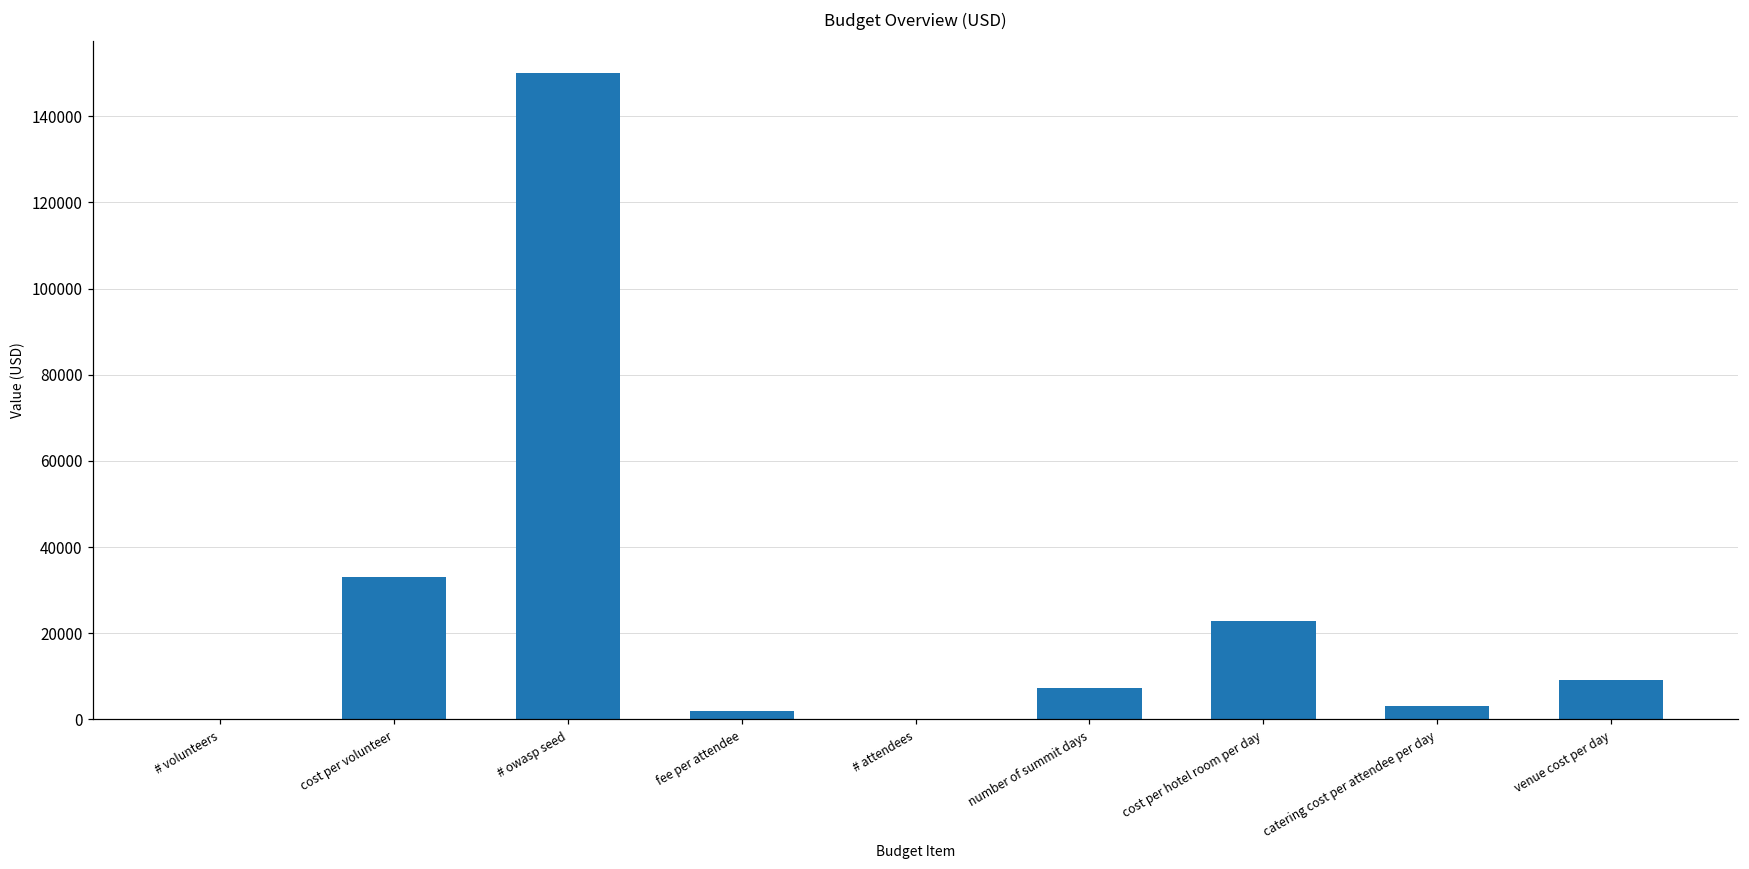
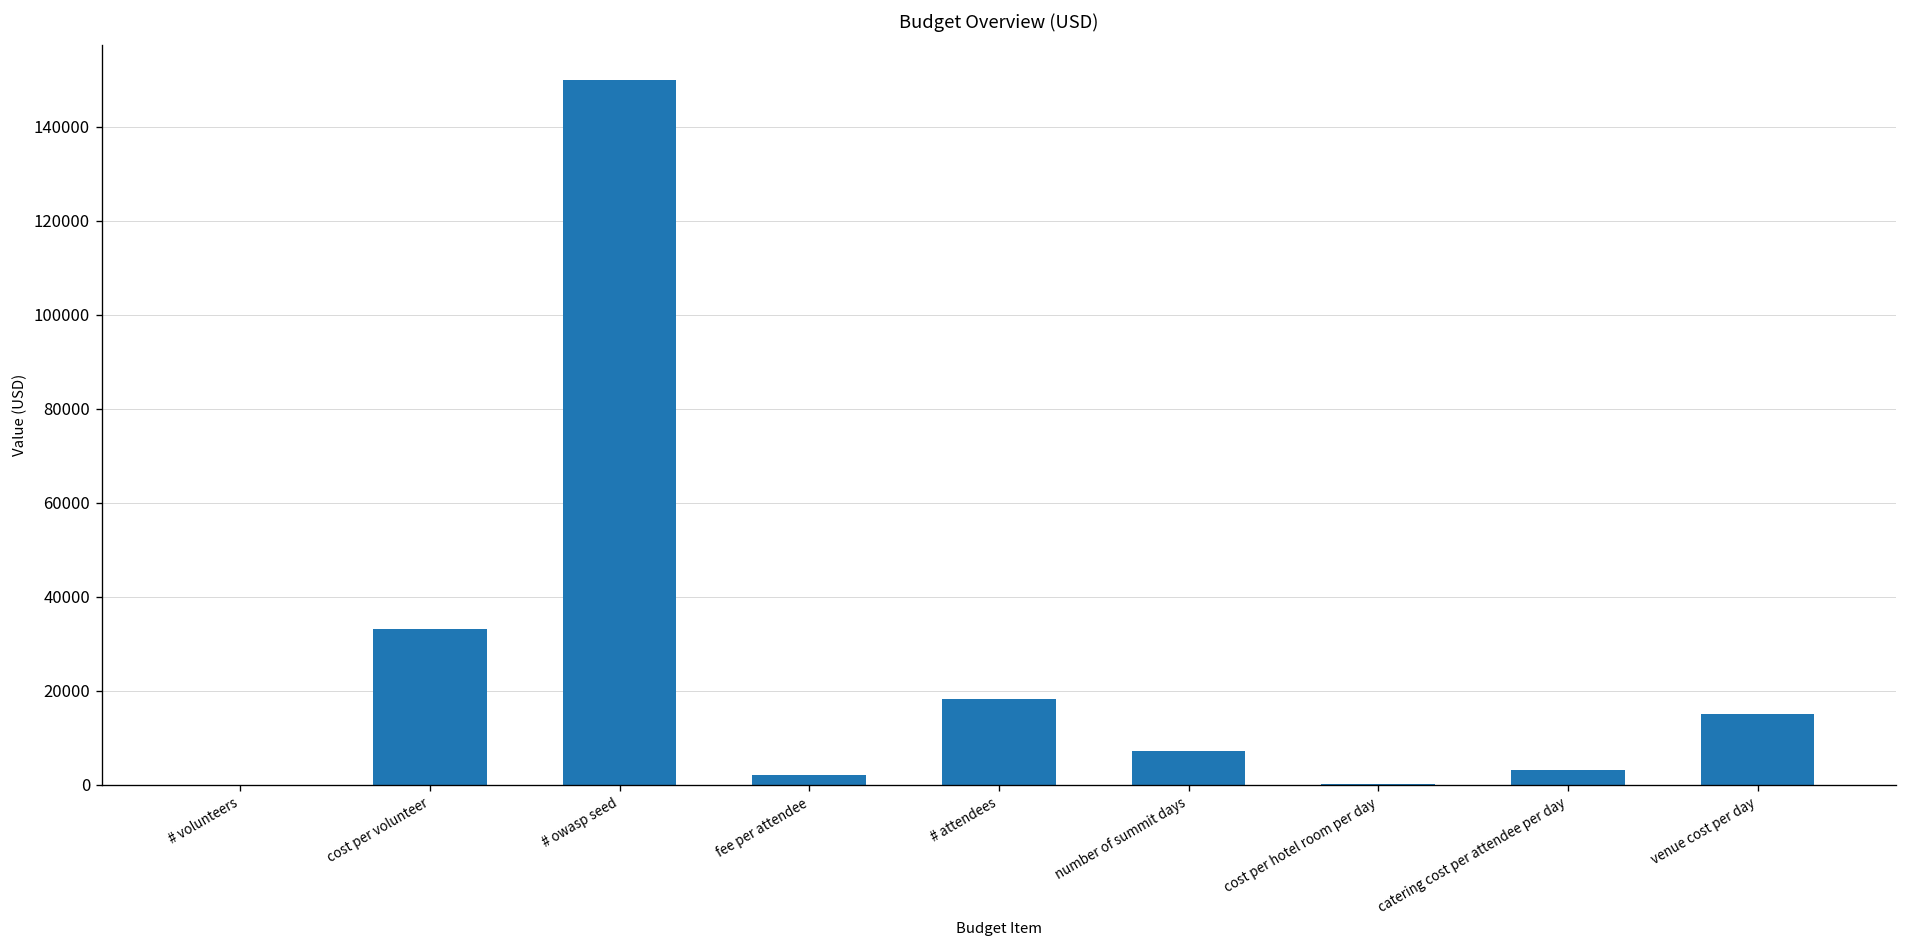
  {
    "cost per volunteer": 33000,
    "# owasp seed": 150000,
    "fee per attendee": 2000,
-   "# attendees": 0,
+   "# attendees": 18000,
    "number of summit days": 7000,
-   "cost per hotel room per day": 23000,
+   "cost per hotel room per day": 0,
    "catering cost per attendee per day": 3000,
-   "venue cost per day": 9000
+   "venue cost per day": 15000
  }
